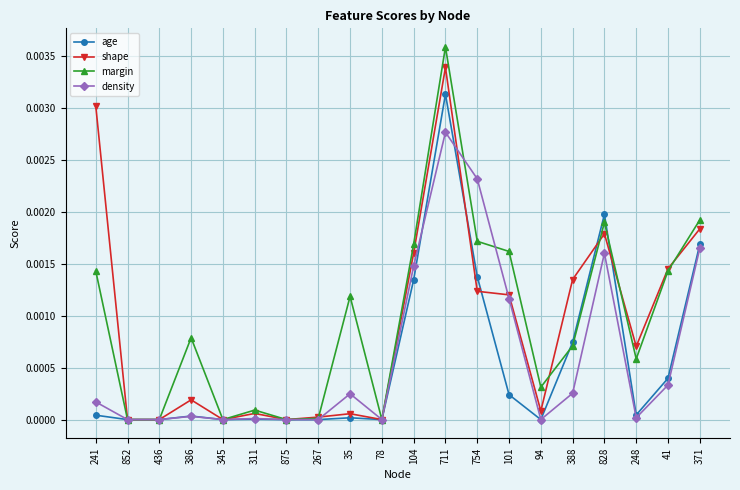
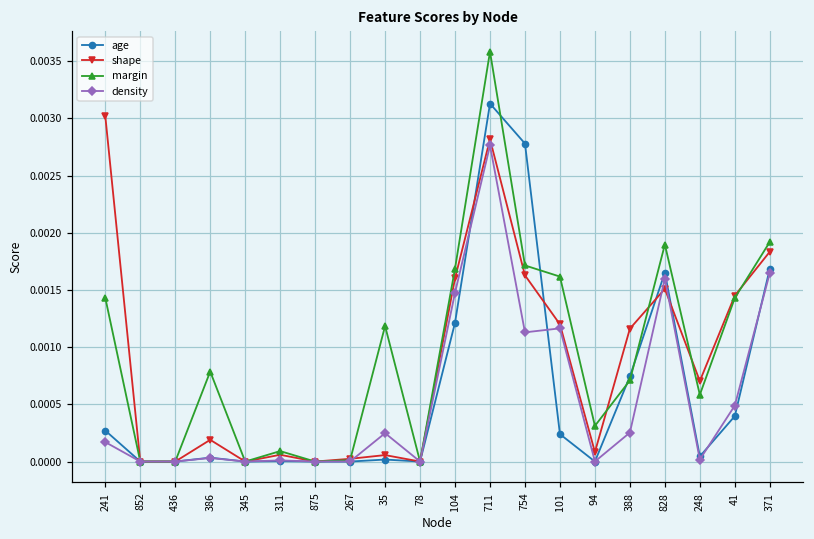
  {
    "age": {
-     "241": 0.00004,
+     "241": 0.00027,
      "35": 0.00002,
-     "104": 0.00134,
+     "104": 0.00121,
      "711": 0.00313,
-     "754": 0.00138,
+     "754": 0.00278,
      "101": 0.00024,
      "388": 0.00074,
-     "828": 0.00197,
+     "828": 0.00165,
      "248": 0.00004,
      "41": 0.00040,
      "371": 0.00168
    },
    "shape": {
      "241": 0.00302,
      "386": 0.00019,
      "311": 0.00006,
      "35": 0.00006,
      "104": 0.00160,
-     "711": 0.00339,
-     "754": 0.00123,
+     "711": 0.00282,
+     "754": 0.00163,
      "101": 0.00120,
      "94": 0.00008,
-     "388": 0.00135,
-     "828": 0.00179,
+     "388": 0.00116,
+     "828": 0.00151,
      "248": 0.00070,
      "371": 0.00183
    },
    "margin": {
      "241": 0.00143,
      "386": 0.00079,
      "311": 0.00009,
      "35": 0.00118,
      "104": 0.00169,
      "711": 0.00358,
      "754": 0.00171,
      "101": 0.00162,
      "94": 0.00031,
      "388": 0.00071,
      "828": 0.00190,
      "248": 0.00058,
      "371": 0.00192
    },
    "density": {
      "241": 0.00017,
      "35": 0.00025,
      "104": 0.00148,
      "711": 0.00276,
-     "754": 0.00232,
+     "754": 0.00113,
      "101": 0.00116,
      "388": 0.00025,
      "828": 0.00160,
      "248": 0.00002,
-     "41": 0.00033,
+     "41": 0.00049,
      "371": 0.00165
    }
  }
